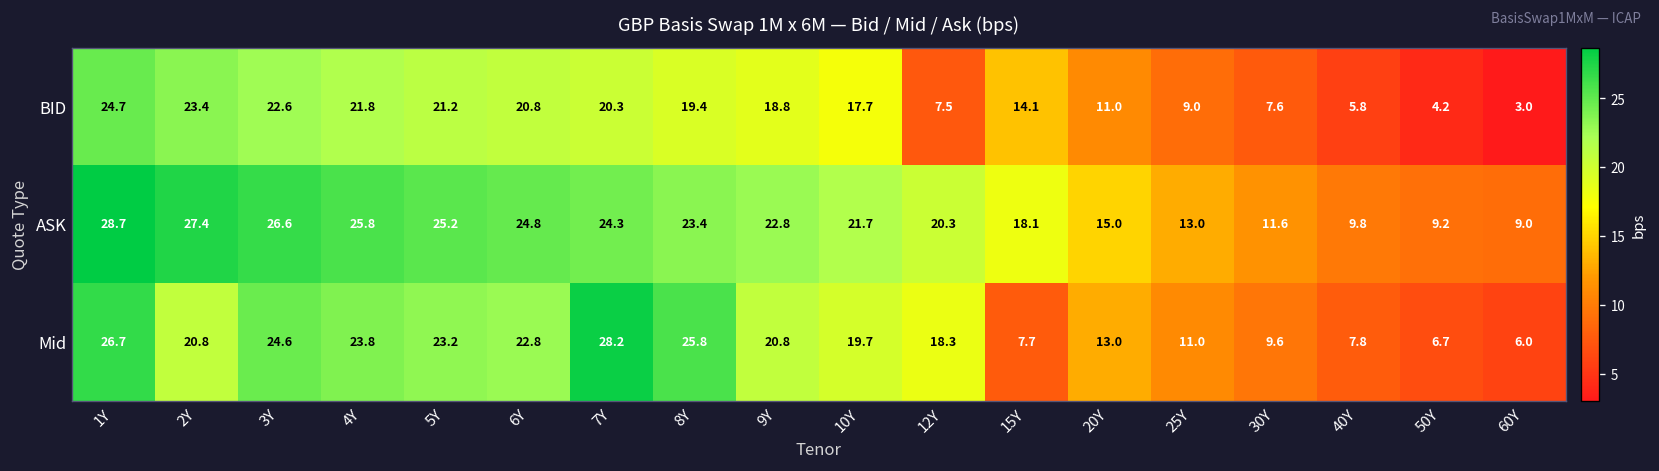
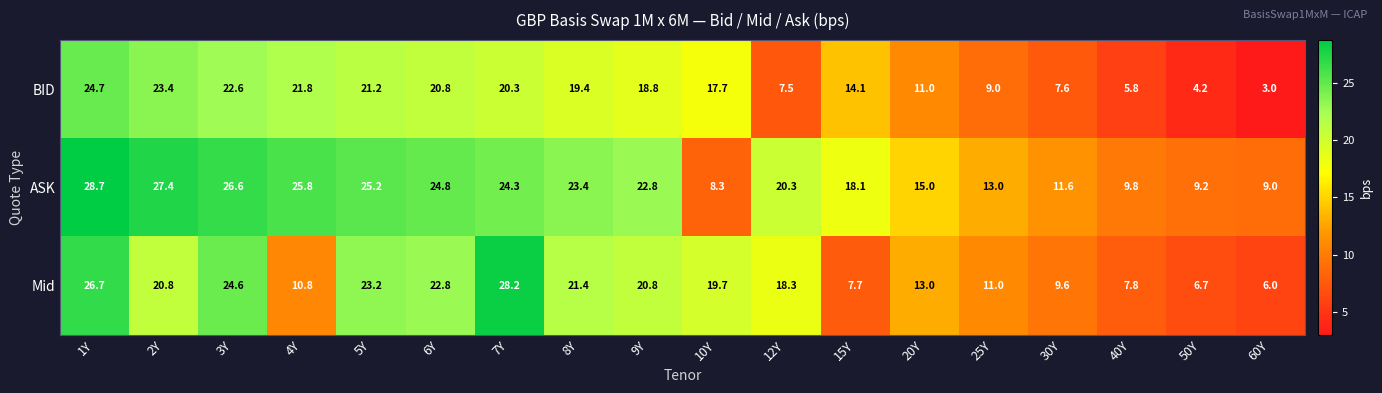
  {
    "BID": {
      "1Y": 24.7,
      "2Y": 23.4,
      "3Y": 22.6,
      "4Y": 21.8,
      "5Y": 21.2,
      "6Y": 20.8,
      "7Y": 20.3,
      "8Y": 19.4,
      "9Y": 18.8,
      "10Y": 17.7,
      "12Y": 7.5,
      "15Y": 14.1,
      "20Y": 11.0,
      "25Y": 9.0,
      "30Y": 7.6,
      "40Y": 5.8,
      "50Y": 4.2,
      "60Y": 3.0
    },
    "ASK": {
      "1Y": 28.7,
      "2Y": 27.4,
      "3Y": 26.6,
      "4Y": 25.8,
      "5Y": 25.2,
      "6Y": 24.8,
      "7Y": 24.3,
      "8Y": 23.4,
      "9Y": 22.8,
-     "10Y": 21.7,
+     "10Y": 8.3,
      "12Y": 20.3,
      "15Y": 18.1,
      "20Y": 15.0,
      "25Y": 13.0,
      "30Y": 11.6,
      "40Y": 9.8,
      "50Y": 9.2,
      "60Y": 9.0
    },
    "Mid": {
      "1Y": 26.7,
      "2Y": 20.8,
      "3Y": 24.6,
-     "4Y": 23.8,
+     "4Y": 10.8,
      "5Y": 23.2,
      "6Y": 22.8,
      "7Y": 28.2,
-     "8Y": 25.8,
+     "8Y": 21.4,
      "9Y": 20.8,
      "10Y": 19.7,
      "12Y": 18.3,
      "15Y": 7.7,
      "20Y": 13.0,
      "25Y": 11.0,
      "30Y": 9.6,
      "40Y": 7.8,
      "50Y": 6.7,
      "60Y": 6.0
    }
  }
